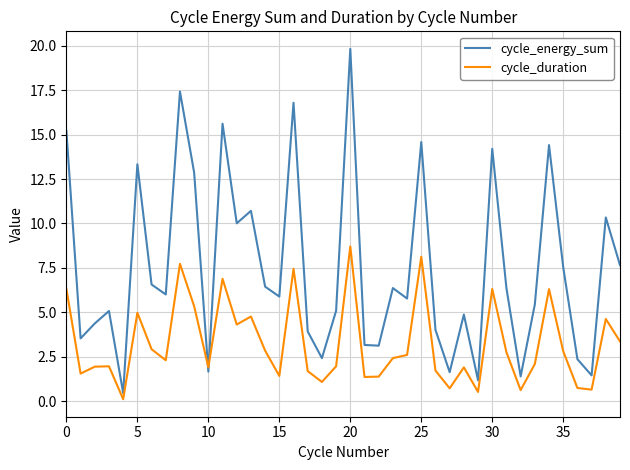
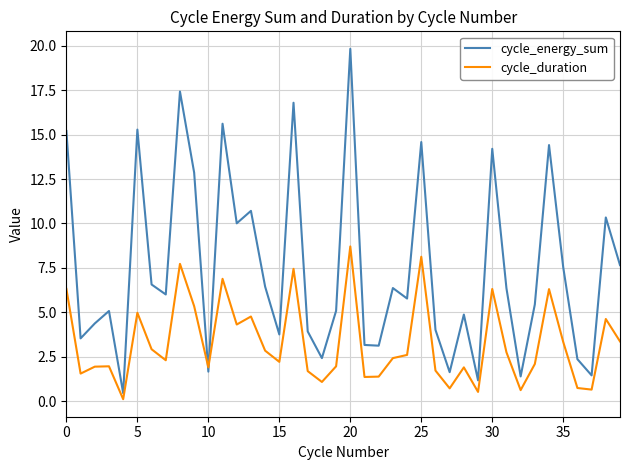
  {
    "cycle_energy_sum": {
      "0": 15.2,
-     "5": 13.3,
+     "5": 15.3,
      "10": 1.7,
-     "15": 5.9,
+     "15": 3.8,
      "20": 19.8,
      "25": 14.6,
      "30": 14.2,
      "35": 7.5
    },
    "cycle_duration": {
      "0": 6.3,
      "5": 5.0,
      "10": 1.9,
-     "15": 1.4,
+     "15": 2.2,
      "20": 8.7,
      "25": 8.1,
      "30": 6.3,
-     "35": 2.8
+     "35": 3.3
    }
  }
